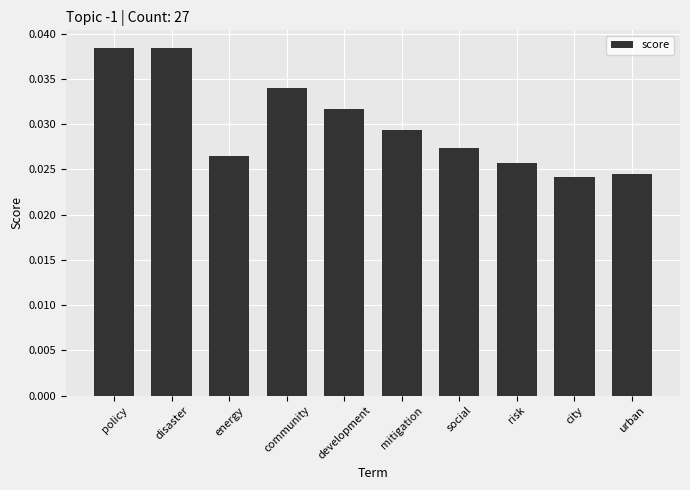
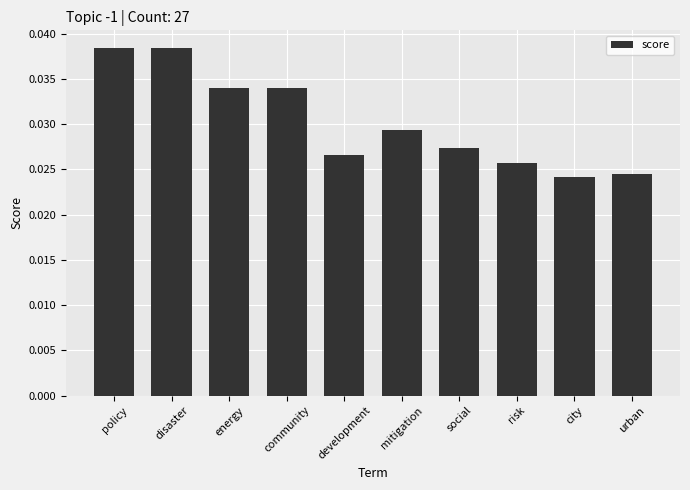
  {
    "policy": 0.038,
    "disaster": 0.038,
-   "energy": 0.027,
+   "energy": 0.034,
    "community": 0.034,
-   "development": 0.032,
+   "development": 0.027,
    "mitigation": 0.029,
    "social": 0.027,
    "risk": 0.026,
    "city": 0.024,
    "urban": 0.024
  }
